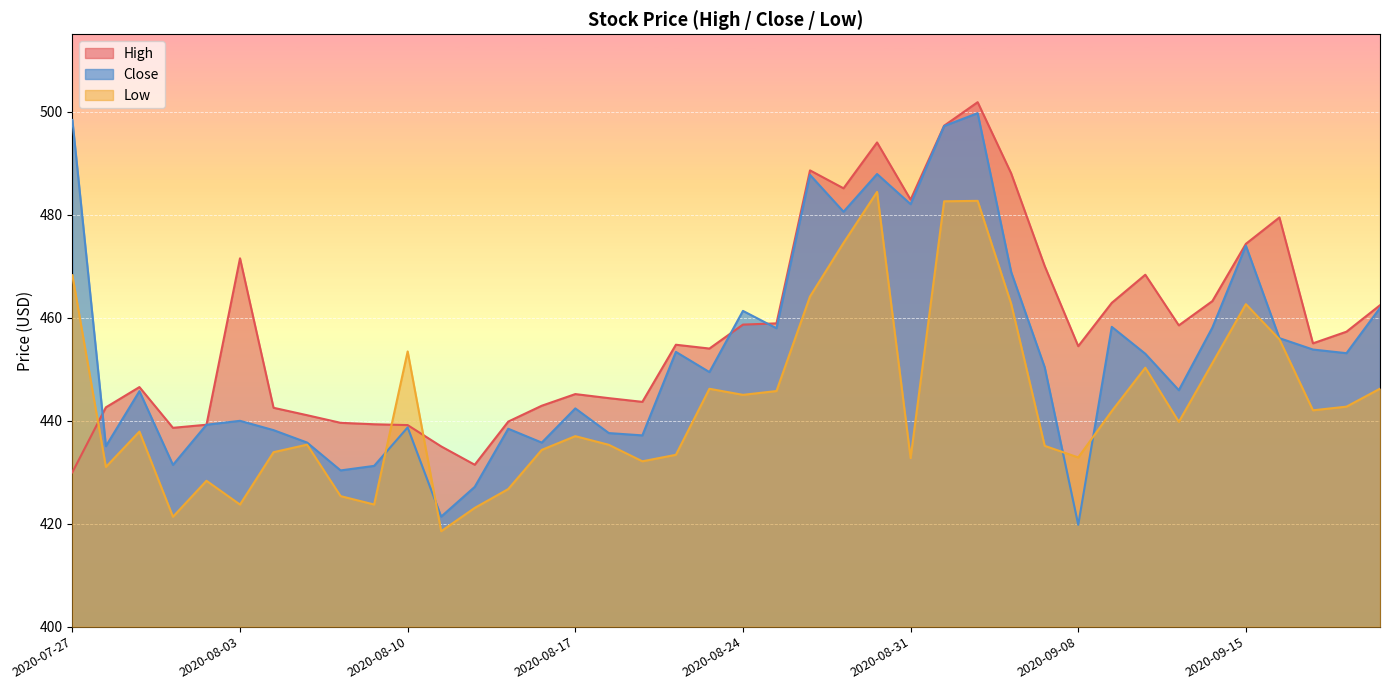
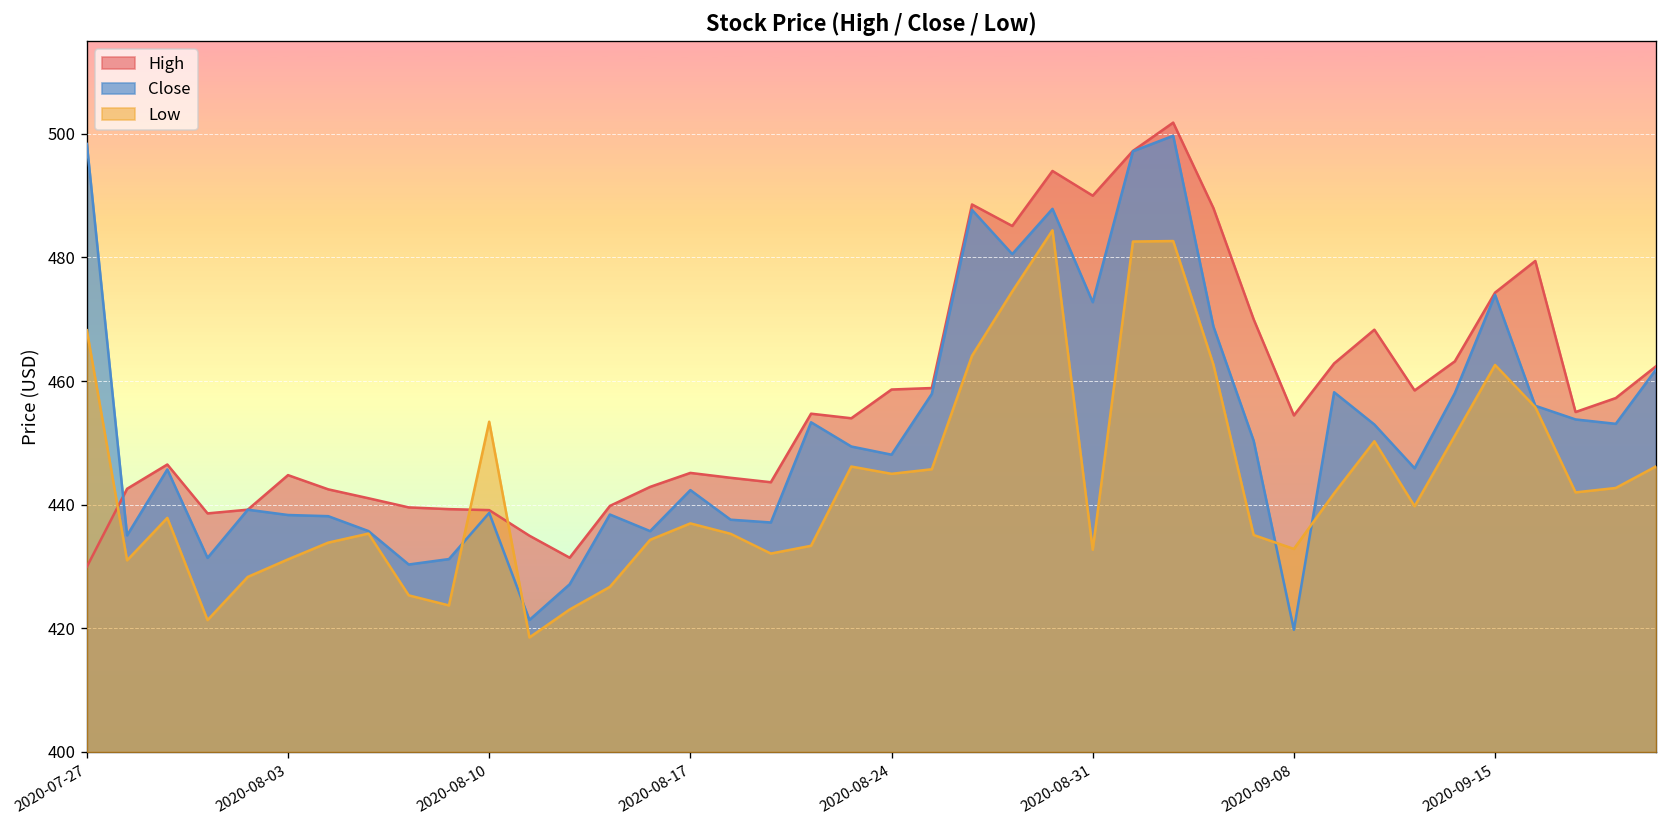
  {
    "High": {
      "2020-07-27": 430,
-     "2020-08-03": 472,
+     "2020-08-03": 445,
      "2020-08-17": 445,
      "2020-08-24": 459,
-     "2020-08-31": 483,
+     "2020-08-31": 490,
      "2020-09-08": 454
    },
    "Close": {
      "2020-07-27": 498,
-     "2020-08-03": 440,
+     "2020-08-03": 438,
      "2020-08-17": 442,
-     "2020-08-24": 461,
-     "2020-08-31": 482,
+     "2020-08-24": 448,
+     "2020-08-31": 473,
      "2020-09-08": 420
    },
    "Low": {
      "2020-07-27": 468,
-     "2020-08-03": 424,
+     "2020-08-03": 431,
      "2020-08-10": 453,
      "2020-08-17": 437,
      "2020-08-24": 445,
      "2020-08-31": 433,
      "2020-09-08": 433,
      "2020-09-15": 463
    }
  }
